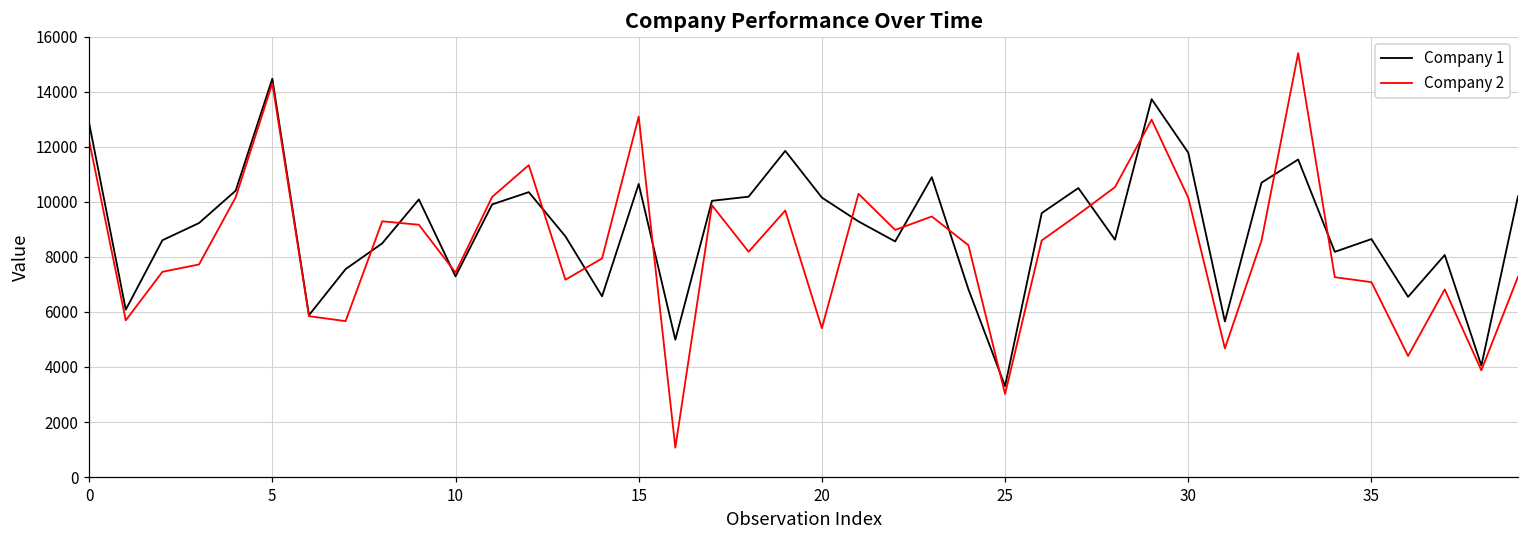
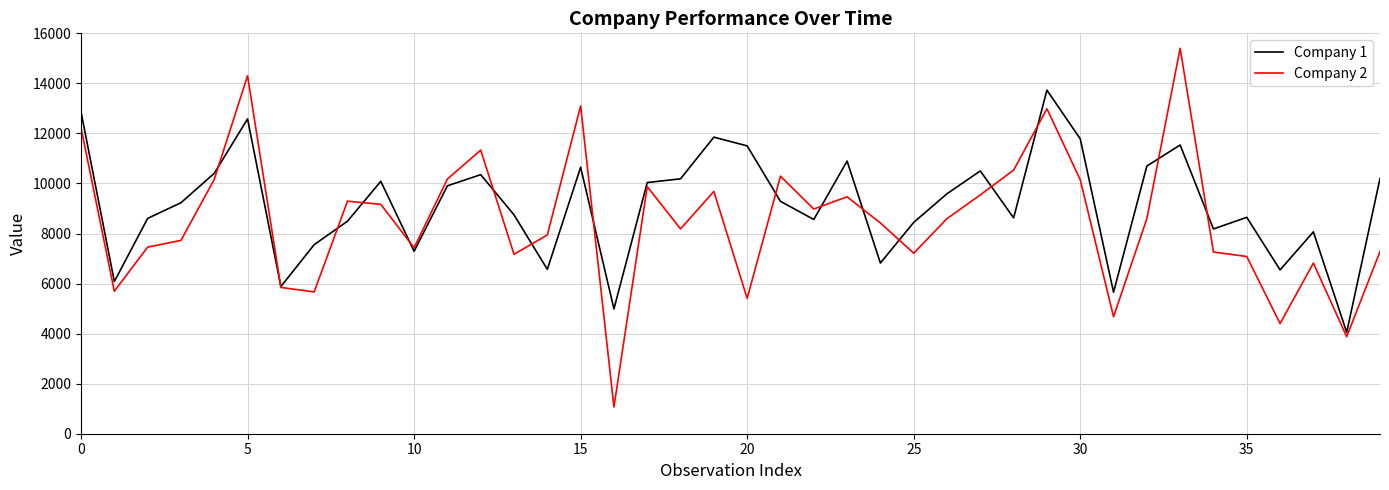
  {
    "Company 1": {
      "0": 12900,
-     "5": 14500,
+     "5": 12600,
      "10": 7300,
      "15": 10600,
-     "20": 10200,
-     "25": 3300,
+     "20": 11500,
+     "25": 8400,
      "30": 11800,
      "35": 8600
    },
    "Company 2": {
      "0": 12200,
      "5": 14300,
      "10": 7400,
      "15": 13100,
      "20": 5400,
-     "25": 3000,
+     "25": 7200,
      "30": 10200,
      "35": 7100
    }
  }
